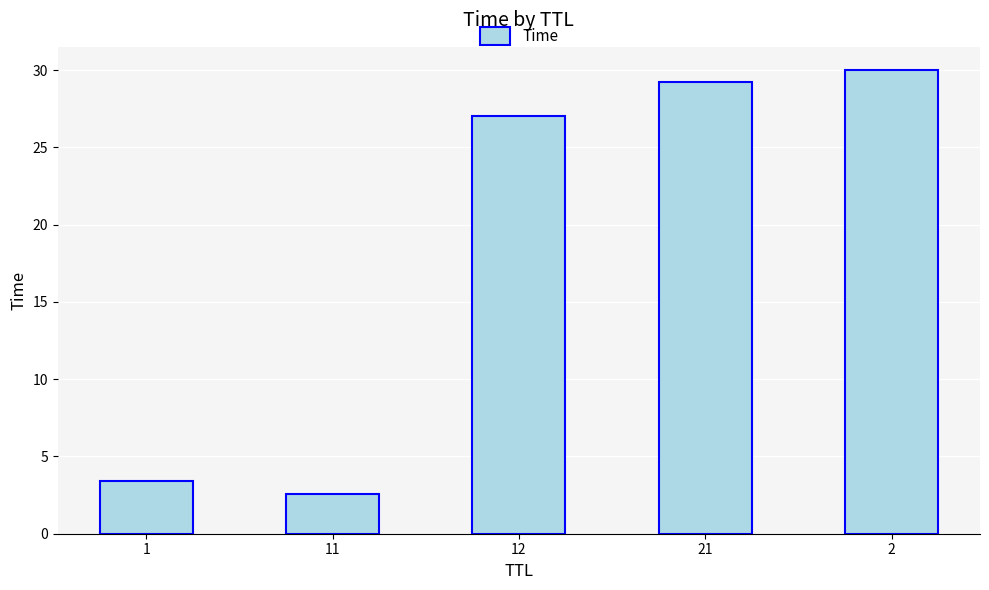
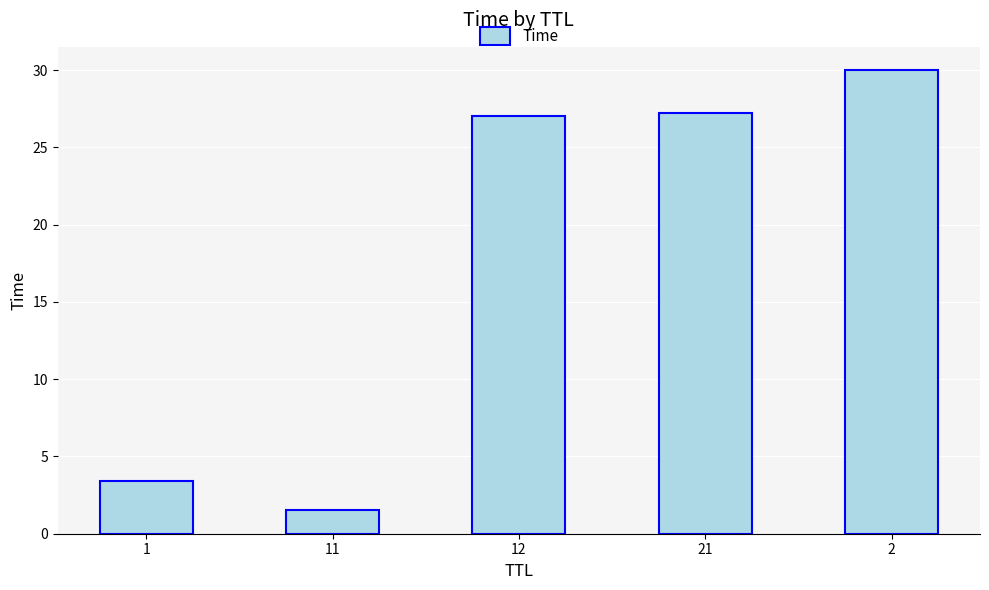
  {
    "1": 3.4,
-   "11": 2.6,
+   "11": 1.5,
    "12": 27.0,
-   "21": 29.2,
+   "21": 27.2,
    "2": 30.0
  }
